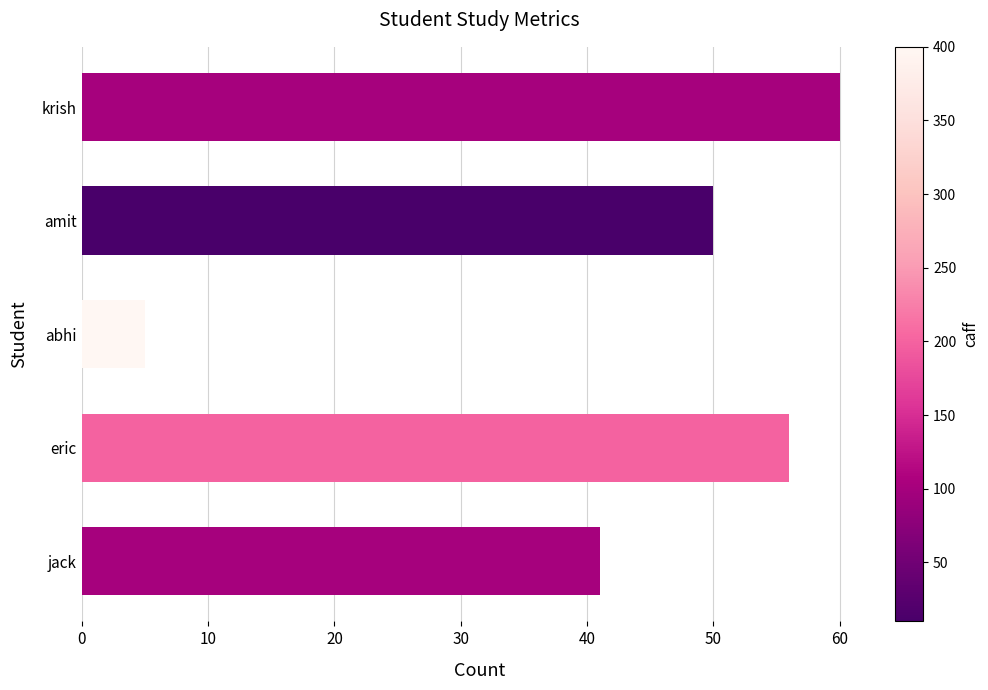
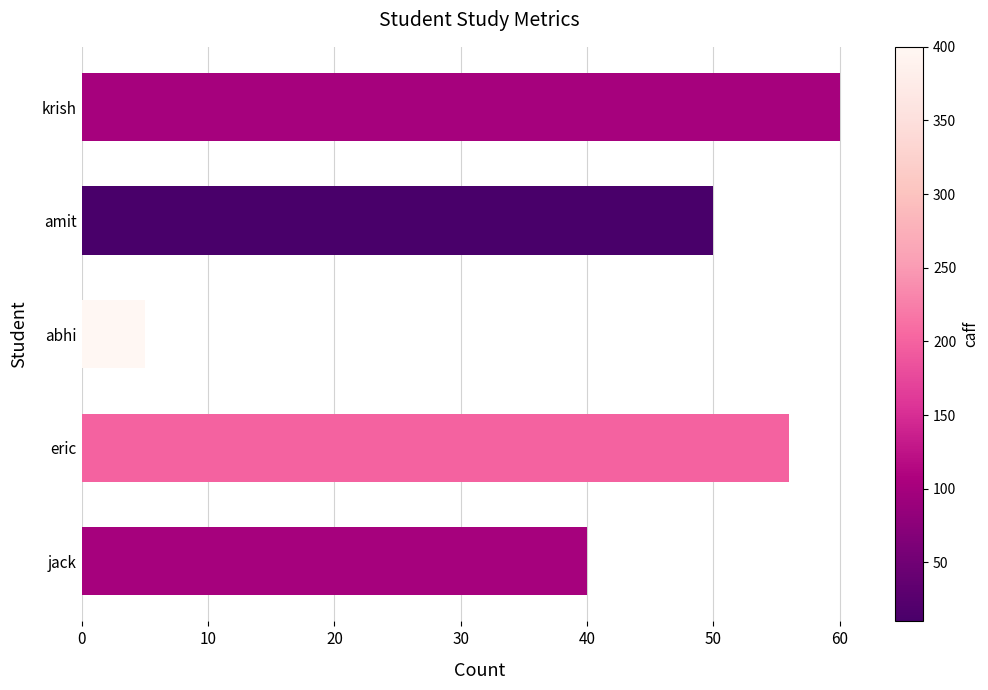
  {
    "krish": 60,
    "amit": 50,
    "abhi": 5,
    "eric": 56,
-   "jack": 41
+   "jack": 40
  }
